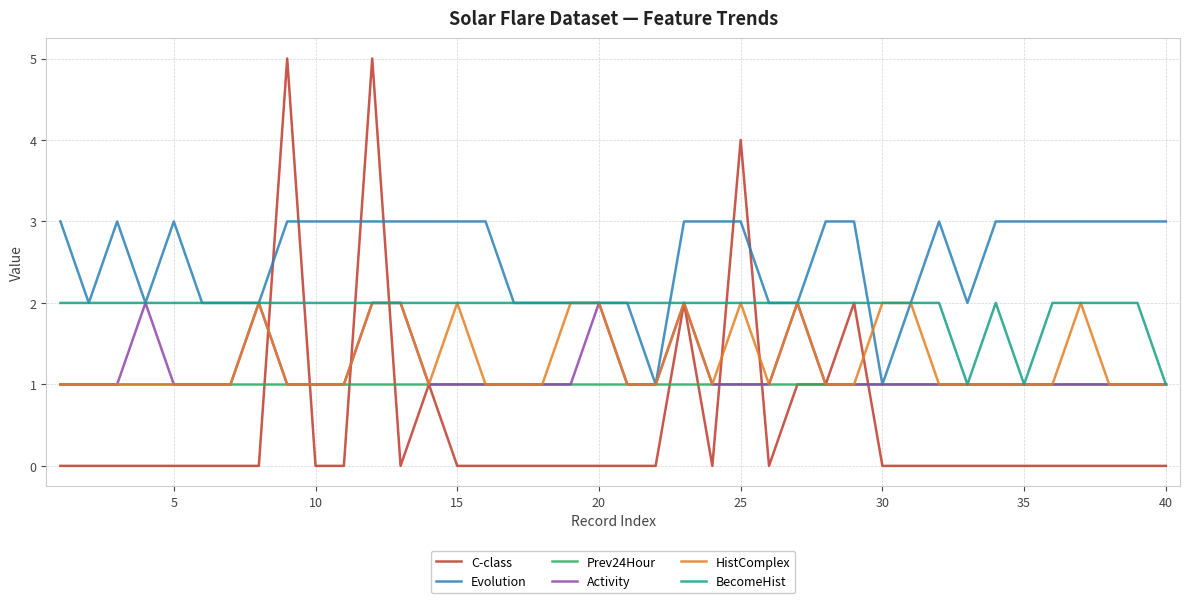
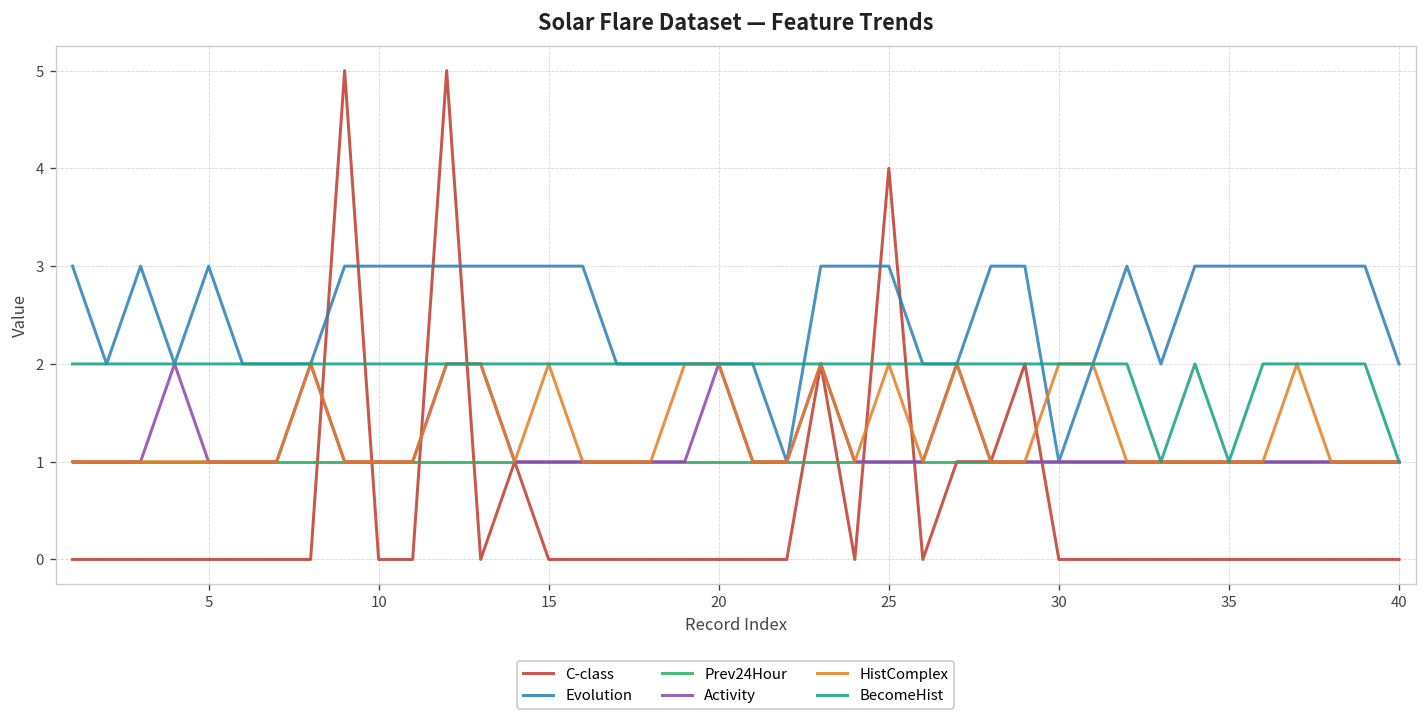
  {
    "C-class": {
      "5": 0,
      "10": 0,
      "15": 0,
      "20": 0,
      "25": 4,
      "30": 0,
      "35": 0,
      "40": 0
    },
    "Evolution": {
      "5": 3,
      "10": 3,
      "15": 3,
      "25": 3,
      "35": 3,
-     "40": 3
+     "40": 2
    }
  }
